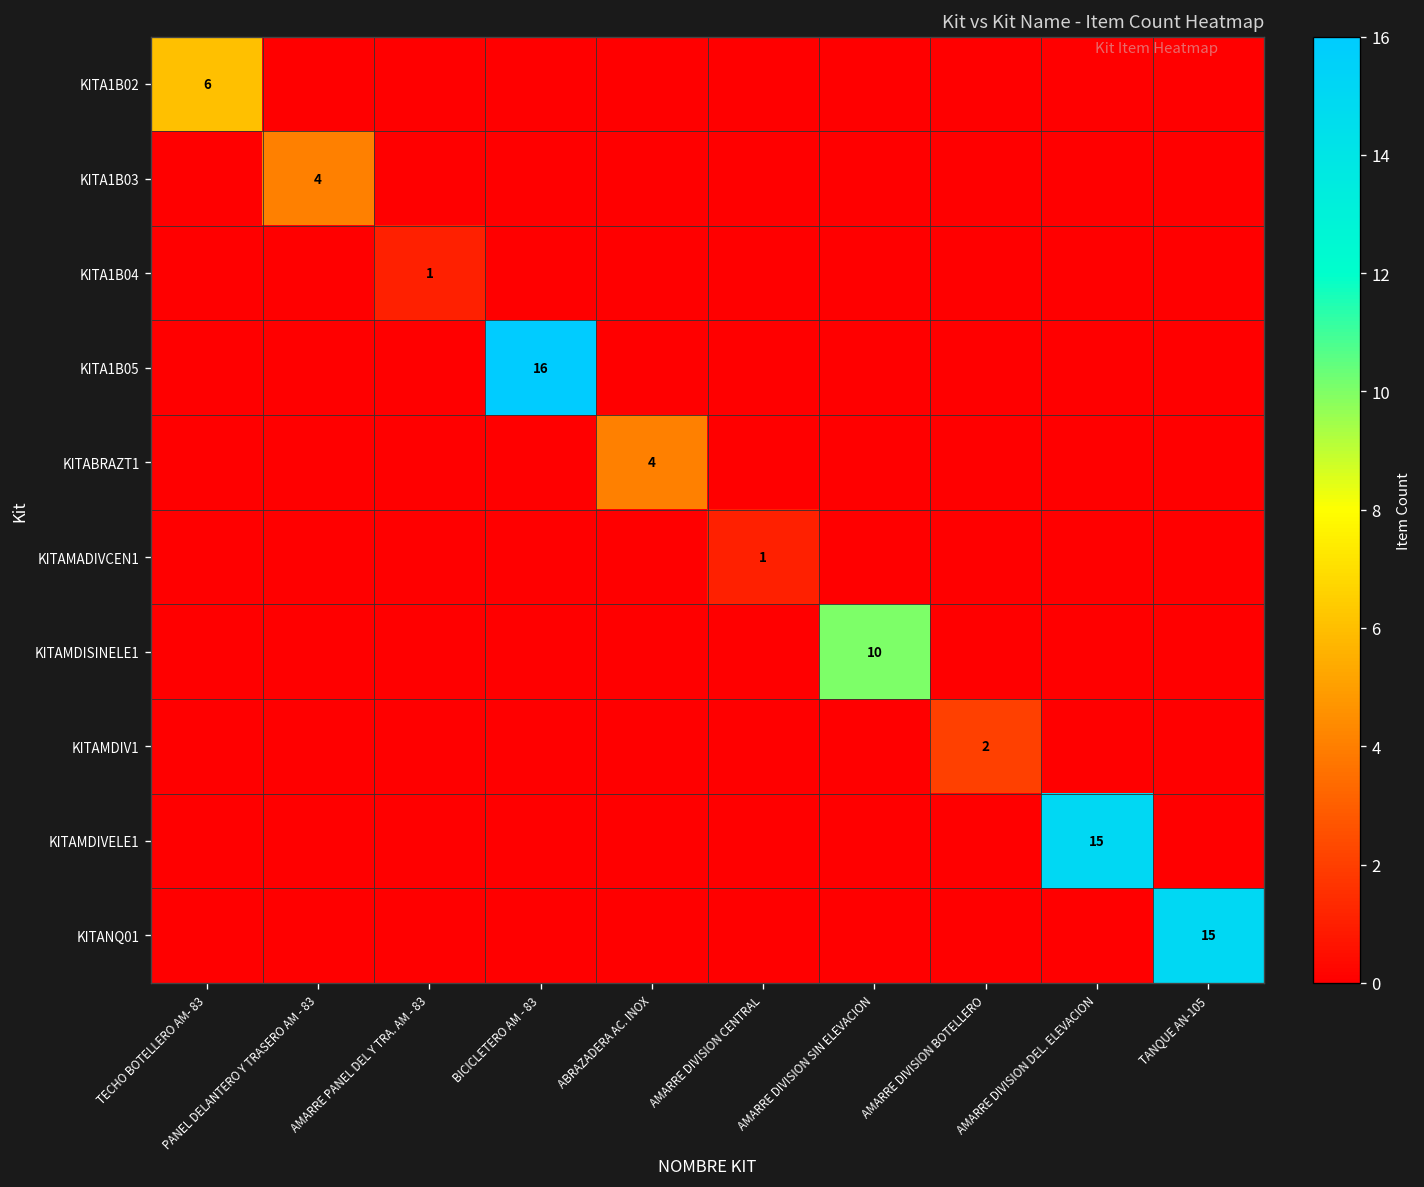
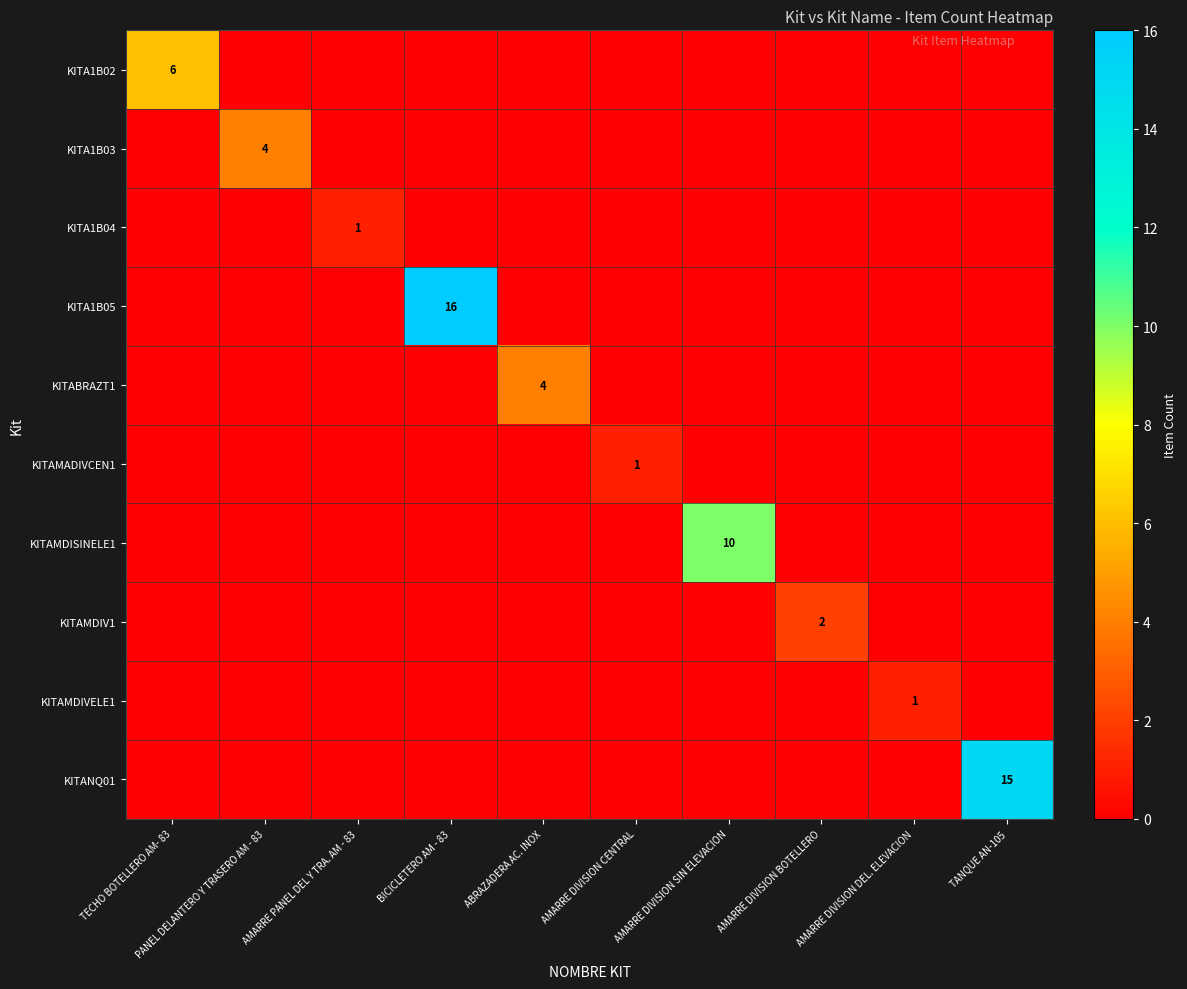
  {
    "KITA1B02": {
      "TECHO BOTELLERO AM- 83": 6
    },
    "KITA1B03": {
      "PANEL DELANTERO Y TRASERO AM - 83": 4
    },
    "KITA1B04": {
      "AMARRE PANEL DEL Y TRA. AM - 83": 1
    },
    "KITA1B05": {
      "BICICLETERO AM - 83": 16
    },
    "KITABRAZT1": {
      "ABRAZADERA AC. INOX": 4
    },
    "KITAMADIVCEN1": {
      "AMARRE DIVISION CENTRAL": 1
    },
    "KITAMDISINELE1": {
      "AMARRE DIVISION SIN ELEVACION": 10
    },
    "KITAMDIV1": {
      "AMARRE DIVISION BOTELLERO": 2
    },
    "KITAMDIVELE1": {
-     "AMARRE DIVISION DEL. ELEVACION": 15
+     "AMARRE DIVISION DEL. ELEVACION": 1
    },
    "KITANQ01": {
      "TANQUE AN-105": 15
    }
  }
